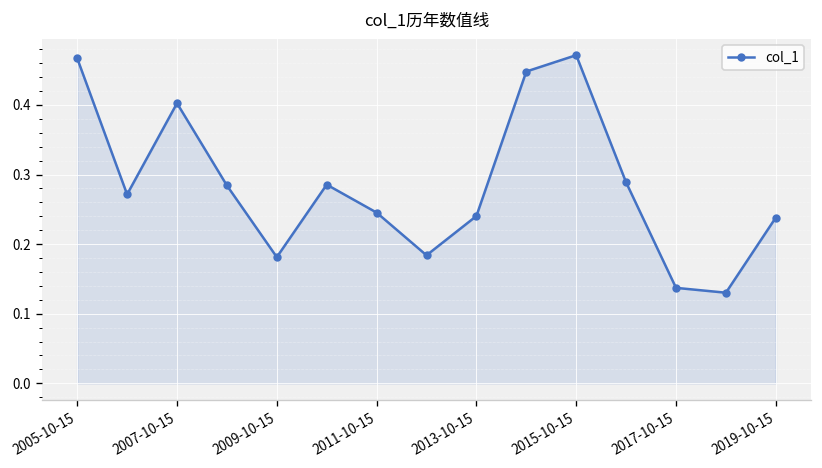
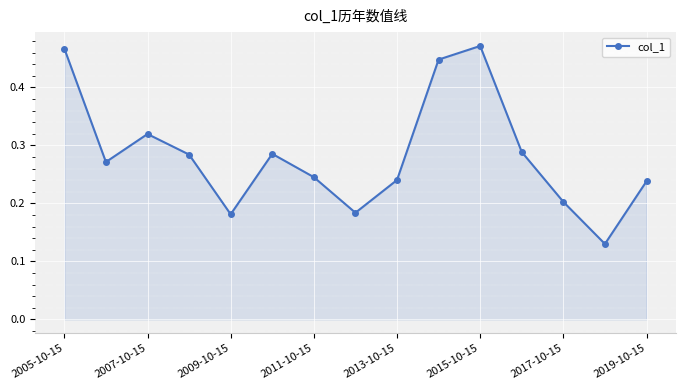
  {
    "2005-10-15": 0.47,
-   "2007-10-15": 0.40,
+   "2007-10-15": 0.32,
    "2009-10-15": 0.18,
    "2011-10-15": 0.25,
    "2013-10-15": 0.24,
    "2015-10-15": 0.47,
-   "2017-10-15": 0.14,
+   "2017-10-15": 0.20,
    "2019-10-15": 0.24
  }
